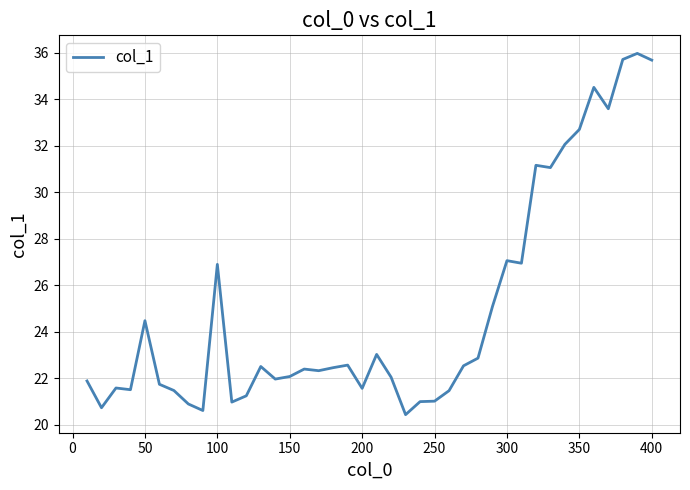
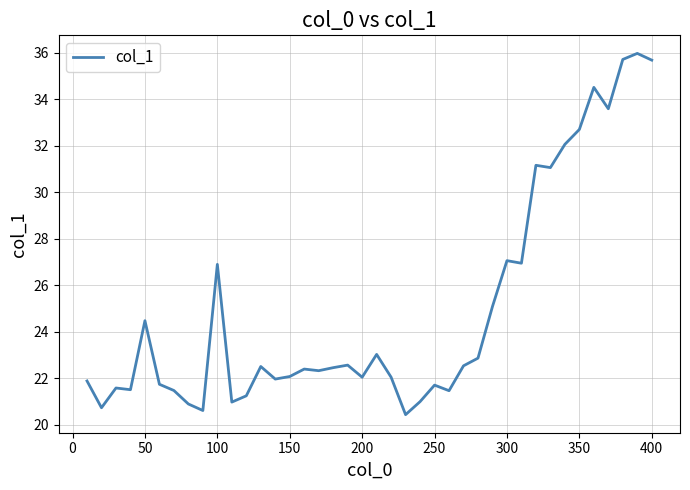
  {
    "50": 24.5,
    "100": 26.9,
    "150": 22.1,
-   "200": 21.6,
-   "250": 21.0,
+   "200": 22.1,
+   "250": 21.7,
    "300": 27.1,
    "350": 32.7,
    "400": 35.7
  }
